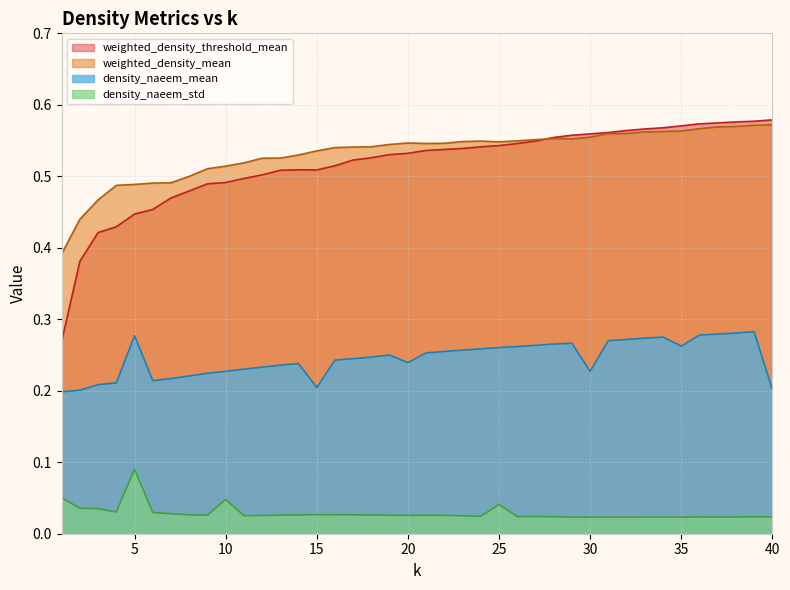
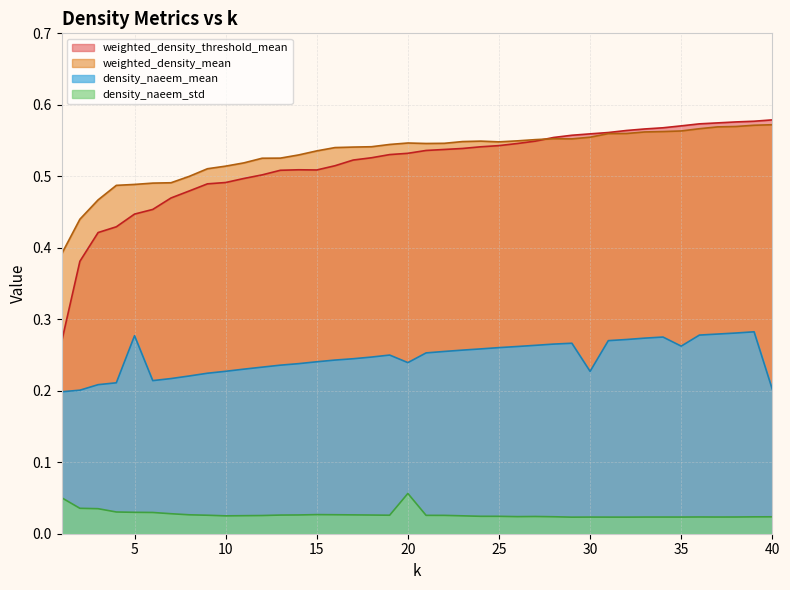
  {
    "density_naeem_mean": {
      "5": 0.28,
      "10": 0.23,
-     "15": 0.20,
+     "15": 0.24,
      "20": 0.24,
      "25": 0.26,
      "30": 0.23,
      "35": 0.26,
      "40": 0.20
    },
    "density_naeem_std": {
-     "5": 0.09,
-     "10": 0.05,
+     "5": 0.03,
+     "10": 0.02,
      "15": 0.03,
-     "20": 0.03,
-     "25": 0.04,
+     "20": 0.06,
+     "25": 0.02,
      "30": 0.02,
      "35": 0.02,
      "40": 0.02
    }
  }
